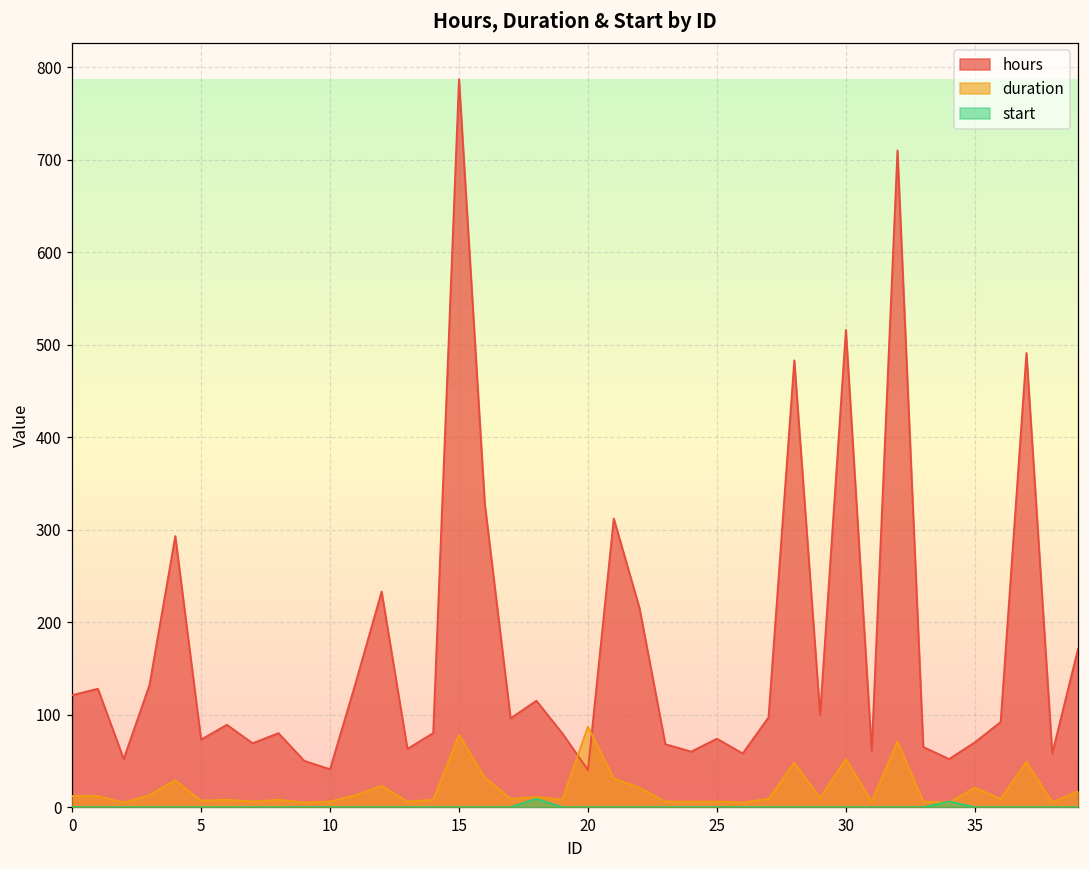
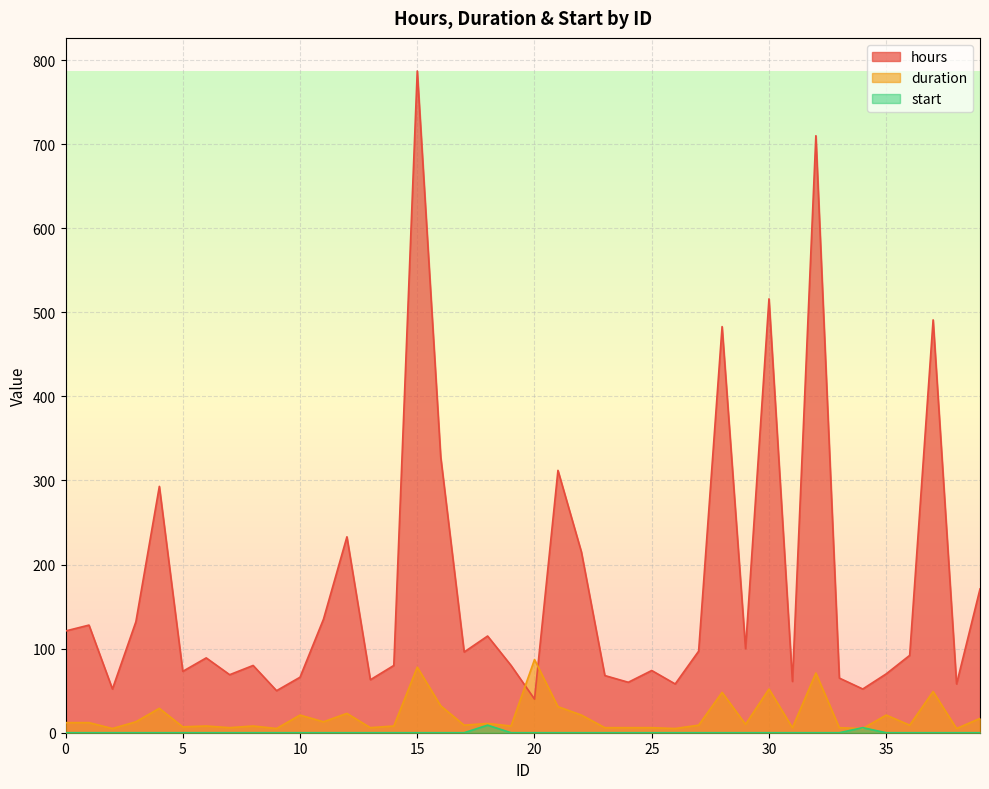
  {
    "hours": {
      "0": 120,
      "5": 70,
-     "10": 40,
+     "10": 70,
      "15": 790,
      "20": 40,
      "25": 70,
      "30": 520,
      "35": 70
    },
    "duration": {
      "0": 10,
      "5": 10,
-     "10": 10,
+     "10": 20,
      "15": 80,
      "20": 90,
      "25": 10,
      "30": 50,
      "35": 20
    },
    "start": {
      "0": 0,
      "5": 0,
      "10": 0,
      "15": 0,
      "20": 0,
      "25": 0,
      "30": 0,
      "35": 0
    }
  }
